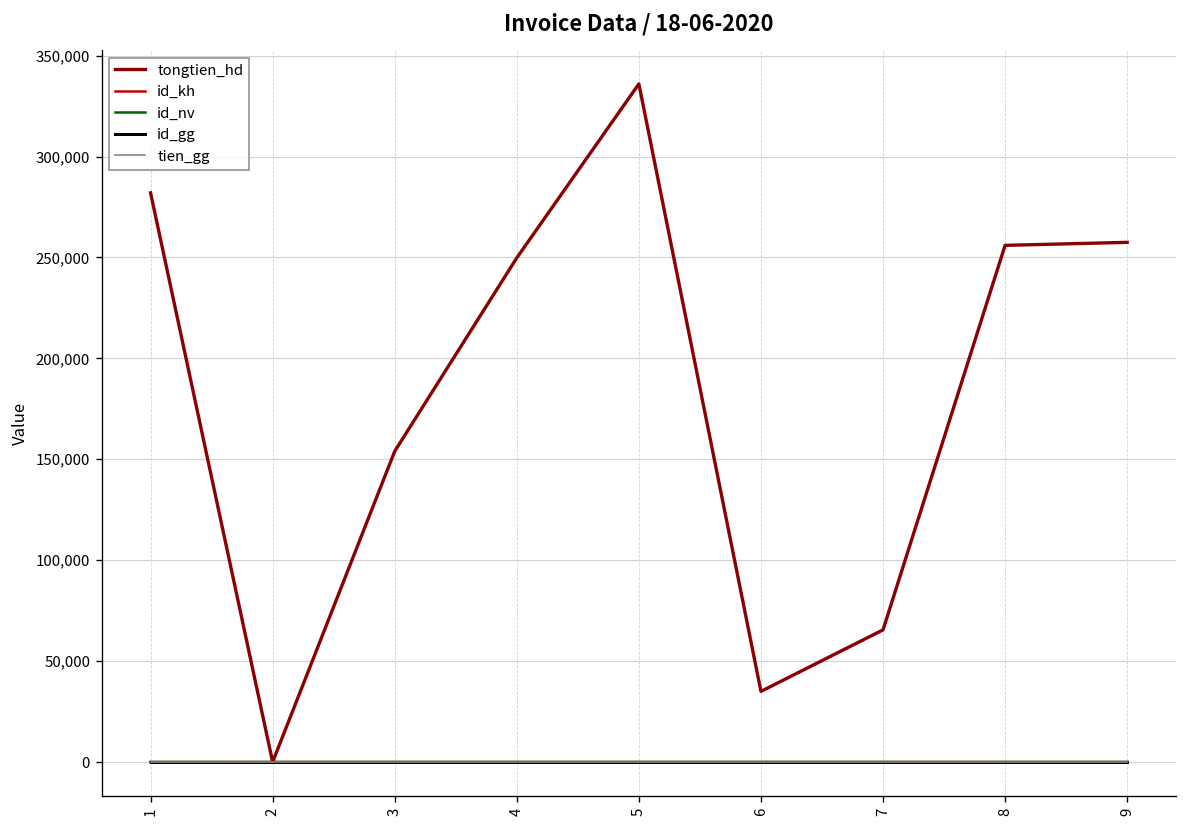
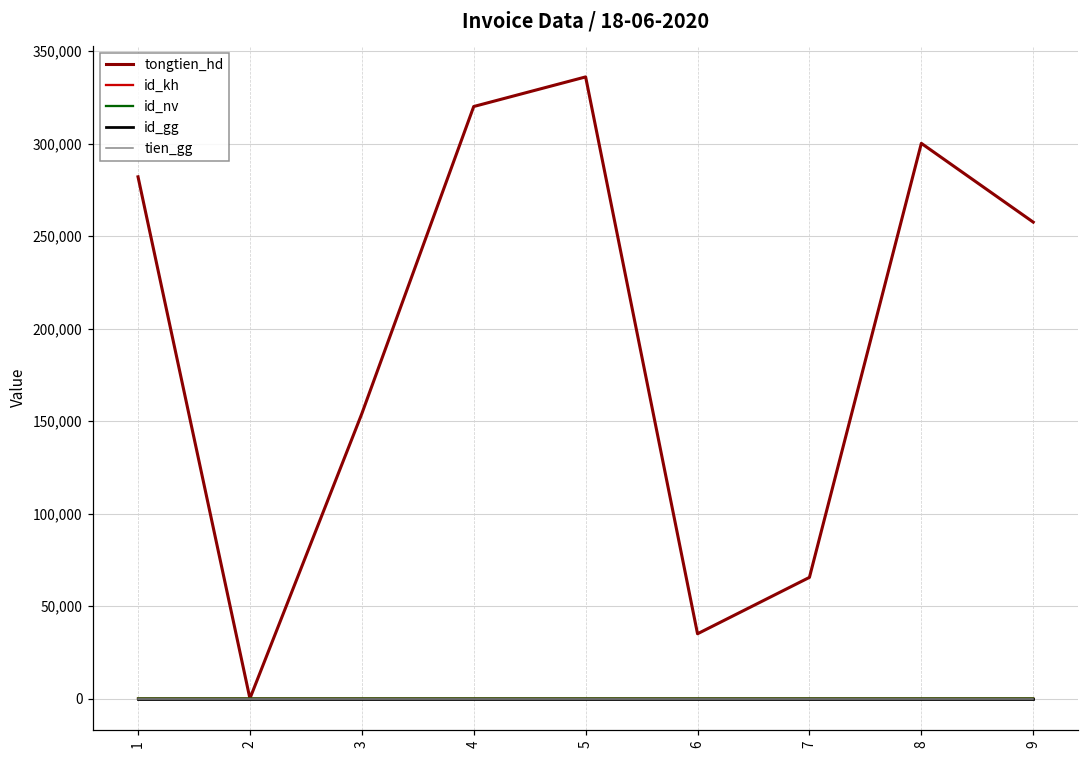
  {
    "tongtien_hd": {
      "1": "282,000",
      "3": "154,000",
-     "4": "250,000",
+     "4": "320,000",
      "5": "336,000",
      "6": "35,000",
      "7": "65,000",
-     "8": "256,000",
+     "8": "300,000",
      "9": "258,000"
    },
    "tien_gg": {
      "1": "0",
      "3": "0",
      "4": "0",
      "5": "0",
      "6": "0",
      "7": "0",
      "8": "0",
      "9": "0"
    }
  }
